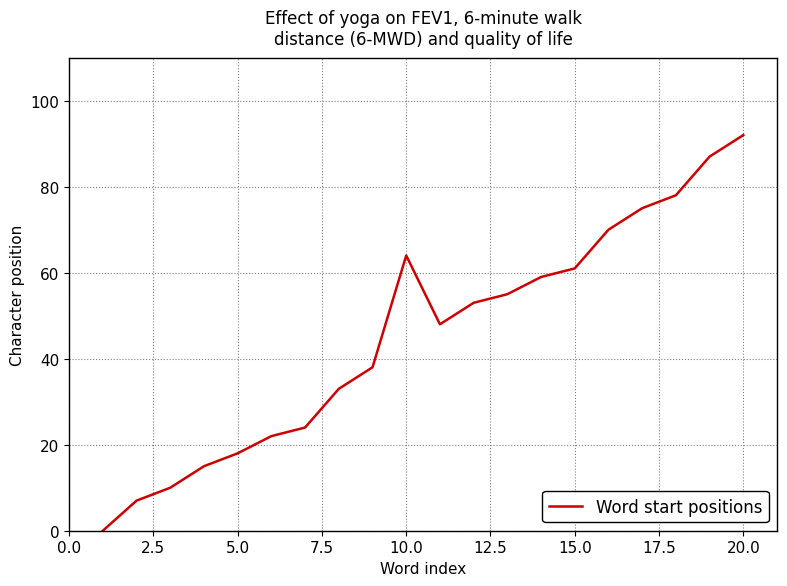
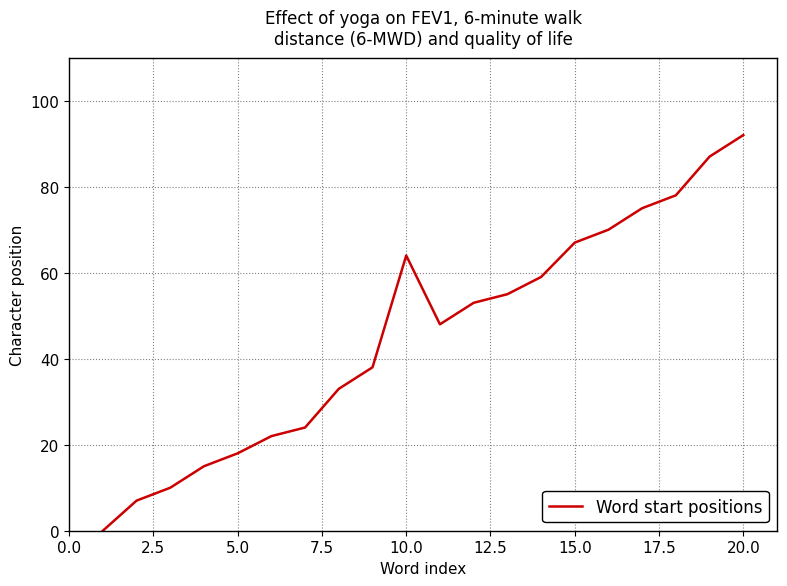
  {
    "5.0": 18,
    "10.0": 64,
-   "15.0": 61,
+   "15.0": 67,
    "20.0": 92
  }
